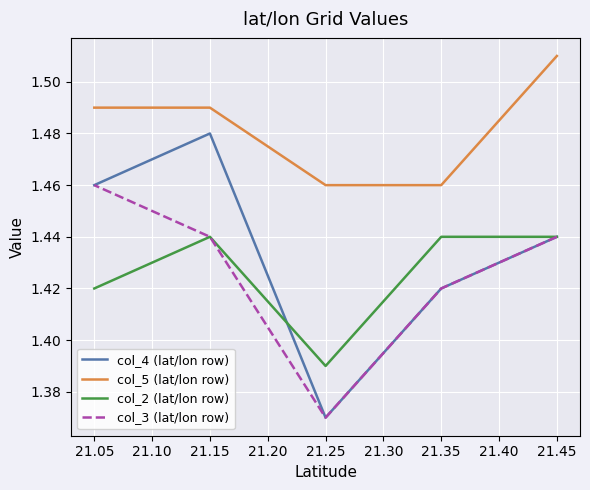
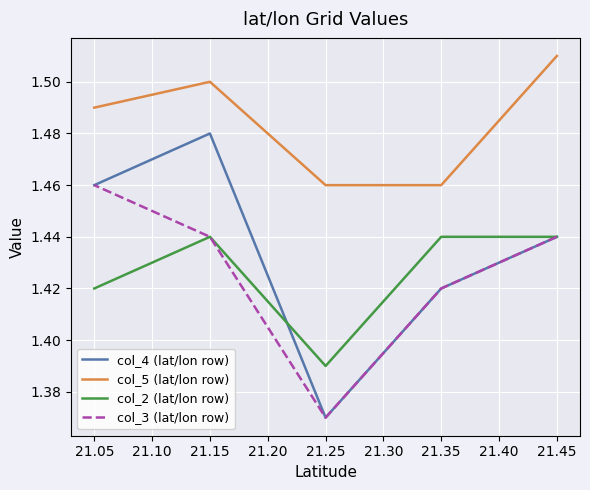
  {
    "col_4 (lat/lon row)": {
      "21.15": 1.48
    },
    "col_5 (lat/lon row)": {
      "21.05": 1.49,
-     "21.15": 1.49,
+     "21.15": 1.50,
      "21.25": 1.46,
      "21.35": 1.46,
      "21.45": 1.51
    },
    "col_2 (lat/lon row)": {
      "21.05": 1.42,
      "21.25": 1.39,
      "21.35": 1.44
    }
  }
